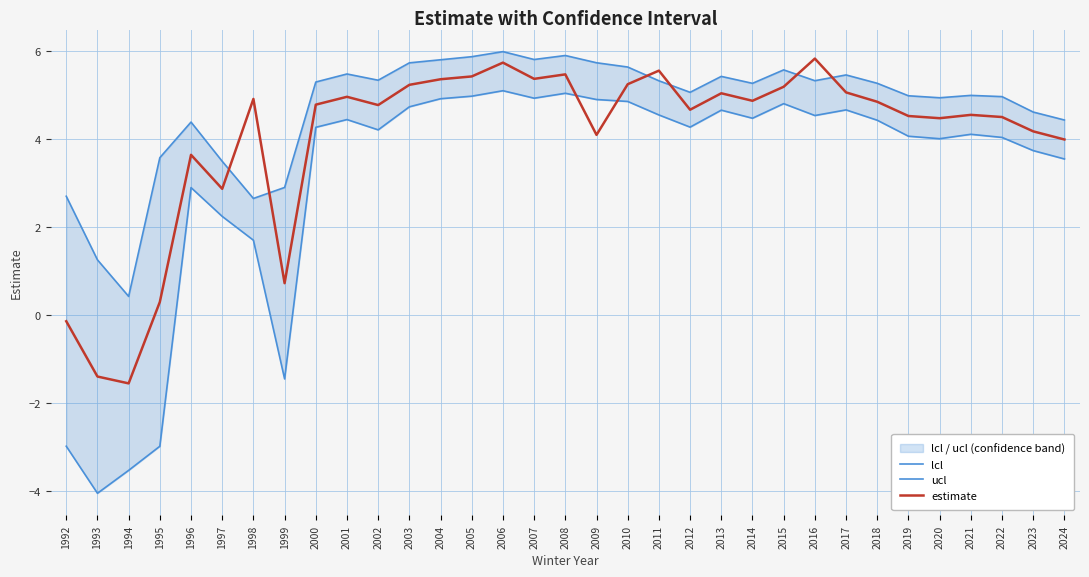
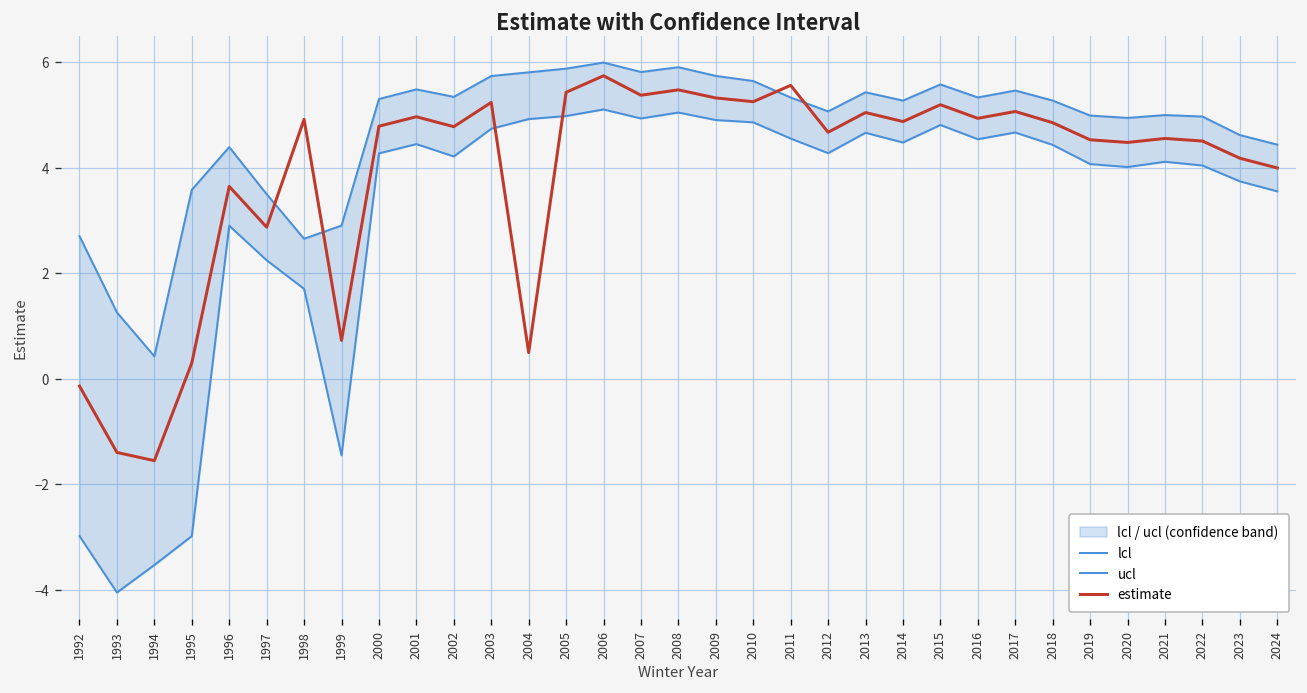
  {
    "estimate": {
      "1992": -0.1,
      "1993": -1.4,
      "1994": -1.6,
      "1995": 0.3,
      "1996": 3.6,
      "1997": 2.9,
      "1998": 4.9,
      "1999": 0.7,
      "2000": 4.8,
      "2001": 5.0,
      "2002": 4.8,
      "2003": 5.2,
-     "2004": 5.4,
+     "2004": 0.5,
      "2005": 5.4,
      "2006": 5.7,
      "2007": 5.4,
      "2008": 5.5,
-     "2009": 4.1,
+     "2009": 5.3,
      "2010": 5.3,
      "2011": 5.6,
      "2012": 4.7,
      "2013": 5.0,
      "2014": 4.9,
      "2015": 5.2,
-     "2016": 5.8,
+     "2016": 4.9,
      "2017": 5.1,
      "2018": 4.9,
      "2019": 4.5,
      "2020": 4.5,
      "2021": 4.6,
      "2022": 4.5,
      "2023": 4.2,
      "2024": 4.0
    }
  }
